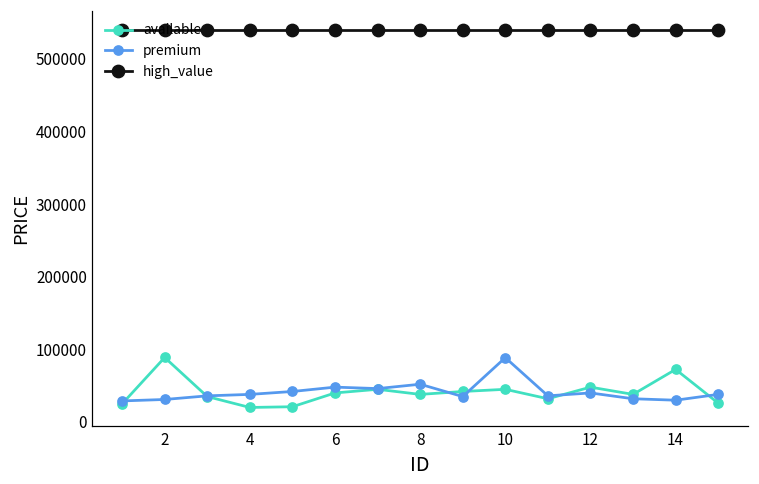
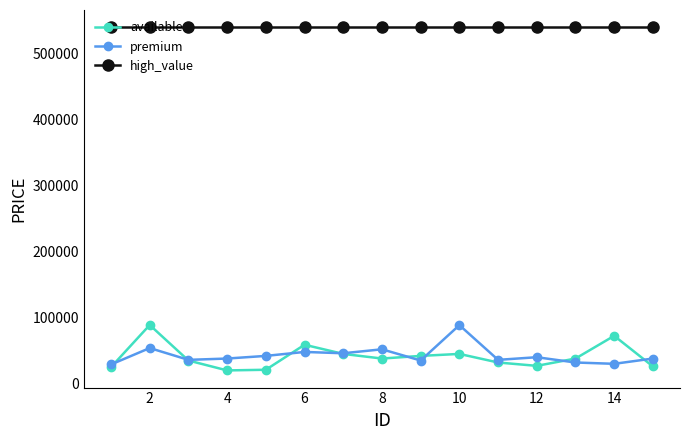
  {
    "available": {
      "2": 90000,
      "4": 20000,
-     "6": 40000,
+     "6": 60000,
      "8": 40000,
      "10": 50000,
-     "12": 50000,
+     "12": 30000,
      "14": 70000
    },
    "premium": {
-     "2": 30000,
+     "2": 50000,
      "4": 40000,
      "6": 50000,
      "8": 50000,
      "10": 90000,
      "12": 40000,
      "14": 30000
    },
    "high_value": {
      "2": 540000,
      "4": 540000,
      "6": 540000,
      "8": 540000,
      "10": 540000,
      "12": 540000,
      "14": 540000
    }
  }
